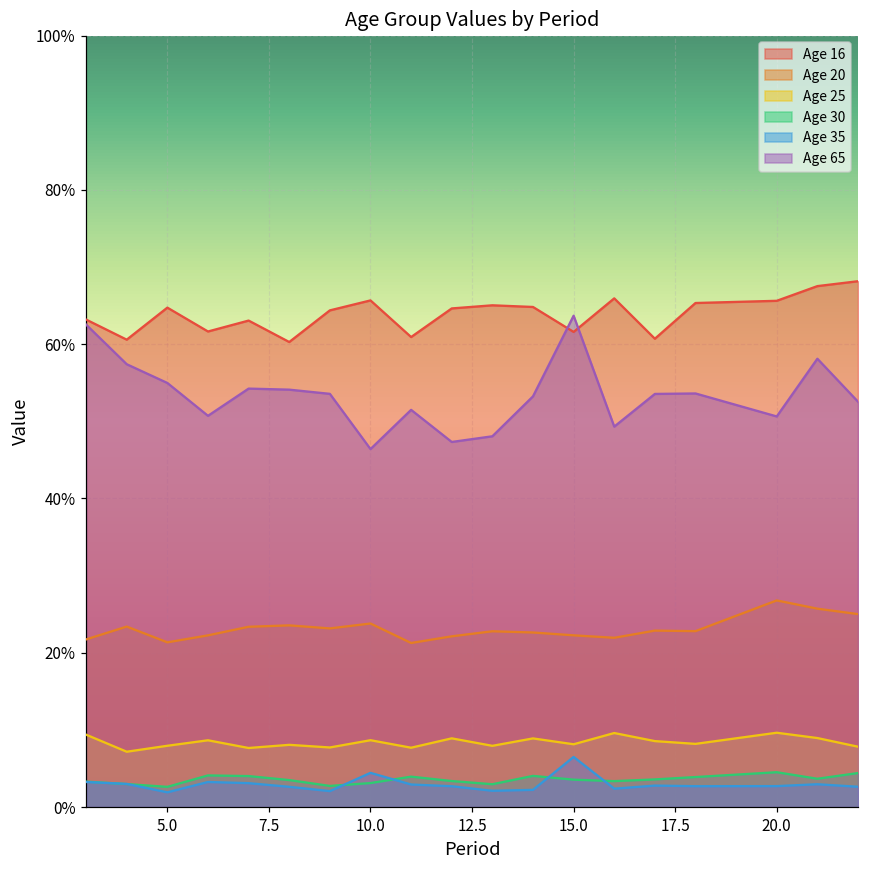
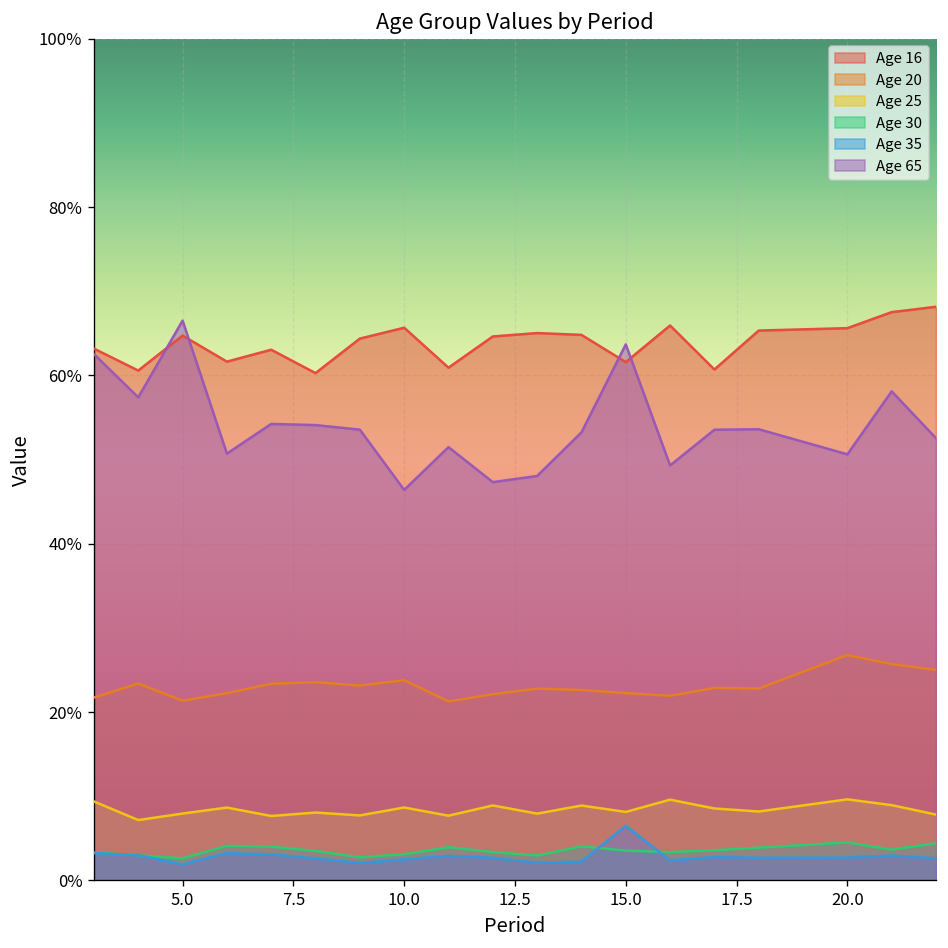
  {
    "Age 30": {
      "5.0": "3%",
      "10.0": "3%",
      "15.0": "4%",
      "20.0": "5%"
    },
    "Age 35": {
      "5.0": "2%",
-     "10.0": "4%",
+     "10.0": "3%",
      "15.0": "7%",
      "20.0": "3%"
    },
    "Age 65": {
-     "5.0": "55%",
+     "5.0": "67%",
      "10.0": "46%",
      "15.0": "64%",
      "20.0": "51%"
    }
  }
